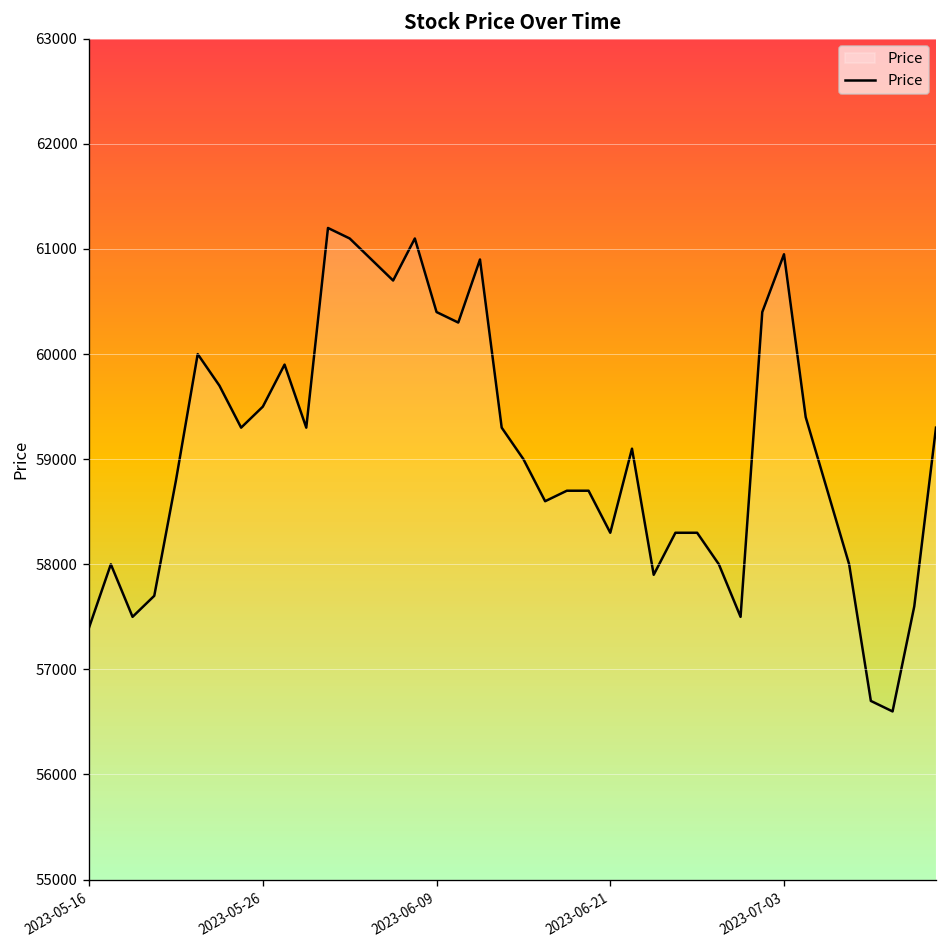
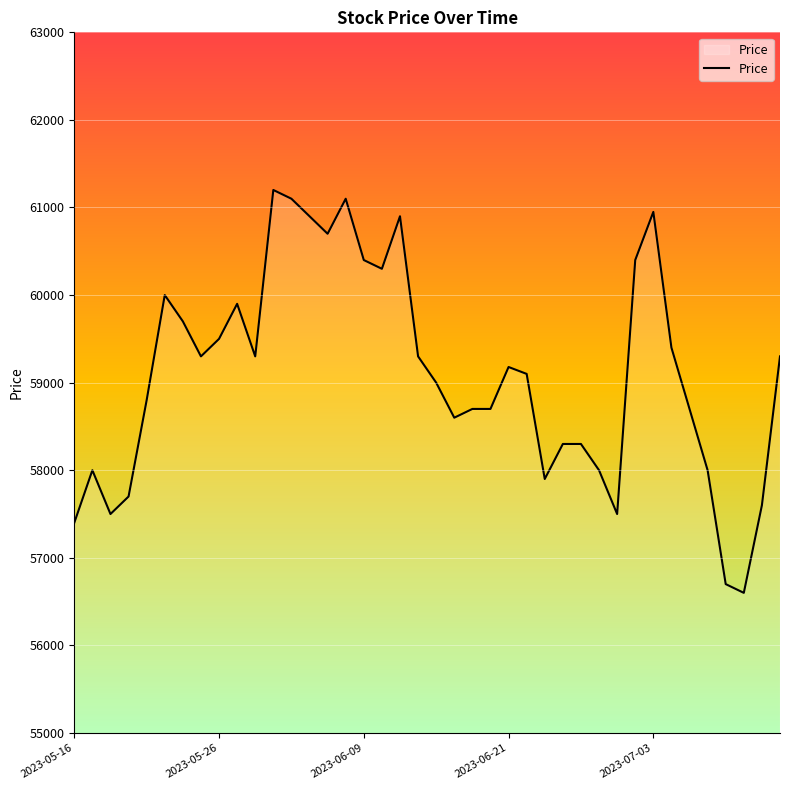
  {
    "2023-05-16": 57400,
    "2023-05-26": 59500,
    "2023-06-09": 60400,
-   "2023-06-21": 58300,
+   "2023-06-21": 59200,
    "2023-07-03": 60900
  }
